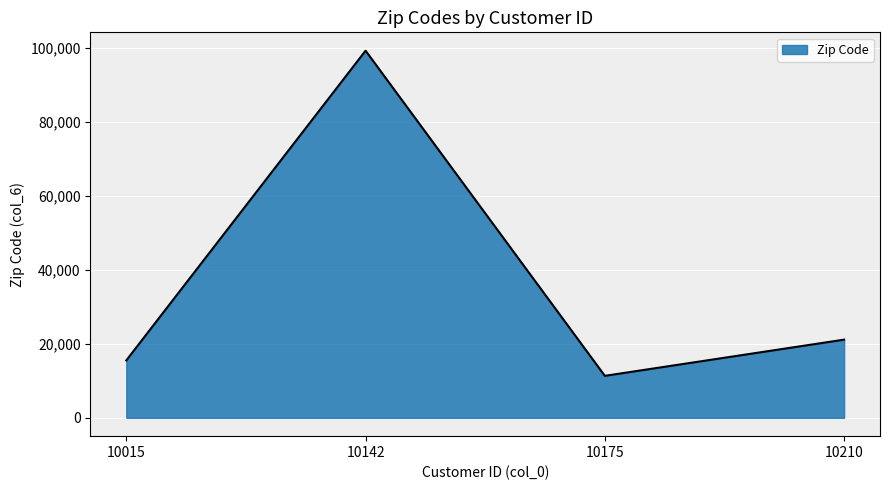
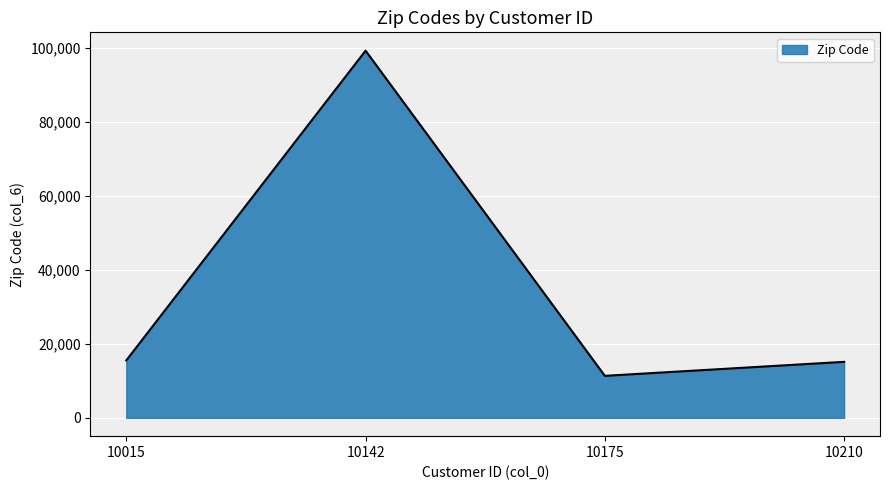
  {
    "10015": "16,000",
    "10142": "99,000",
    "10175": "11,000",
-   "10210": "21,000"
+   "10210": "15,000"
  }
